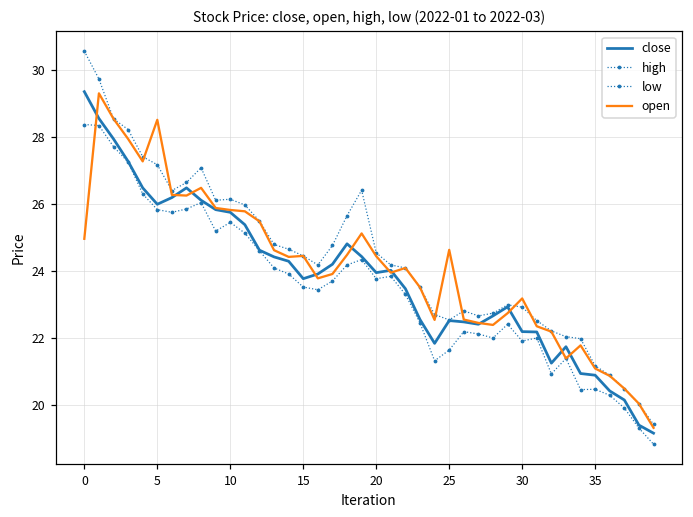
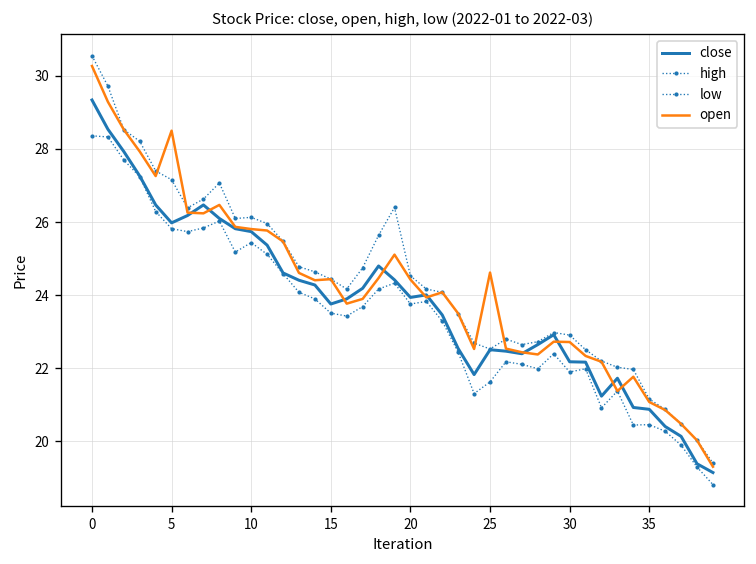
  {
    "open": {
-     "0": 25.0,
+     "0": 30.3,
      "5": 28.5,
      "20": 24.4,
      "25": 24.6,
-     "30": 23.2
+     "30": 22.7
    }
  }
